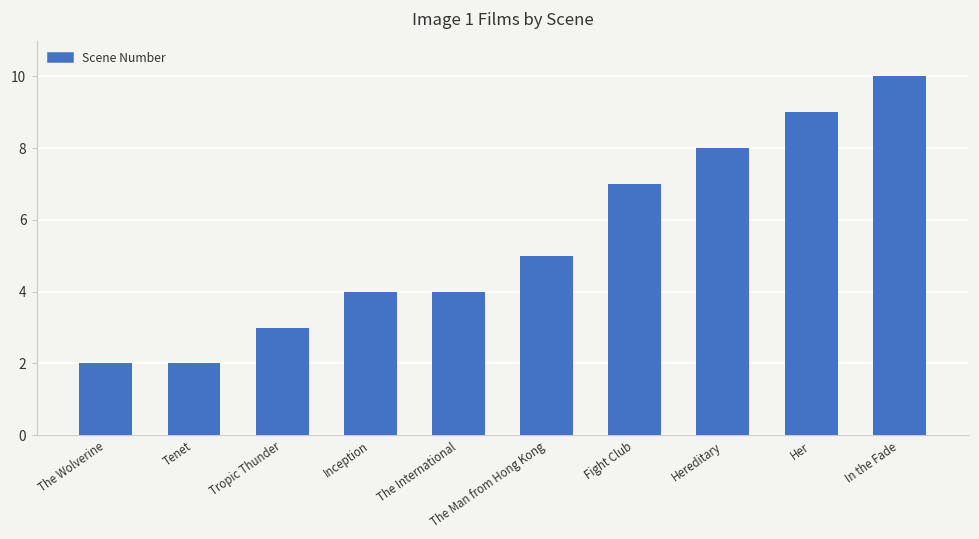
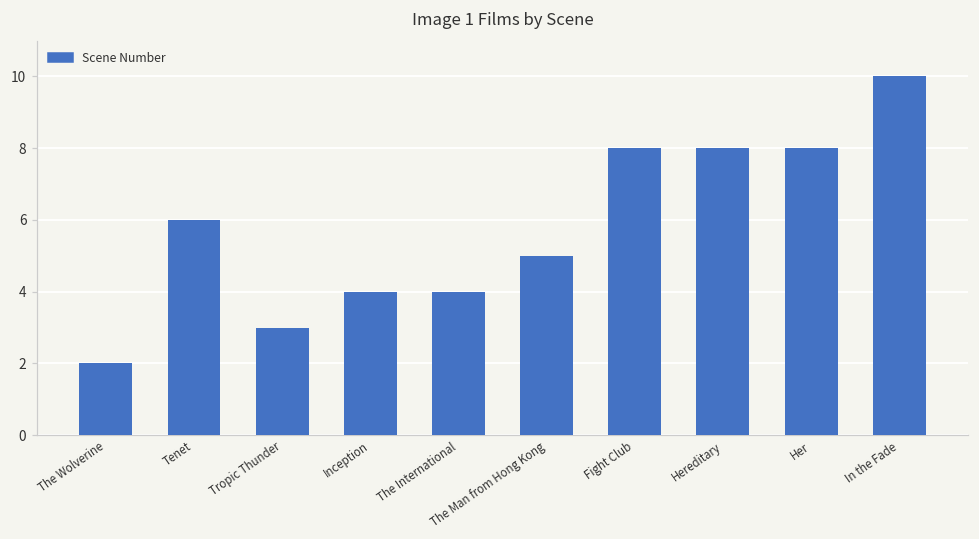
  {
    "The Wolverine": 2,
-   "Tenet": 2,
+   "Tenet": 6,
    "Tropic Thunder": 3,
    "Inception": 4,
    "The International": 4,
    "The Man from Hong Kong": 5,
-   "Fight Club": 7,
+   "Fight Club": 8,
    "Hereditary": 8,
-   "Her": 9,
+   "Her": 8,
    "In the Fade": 10
  }
